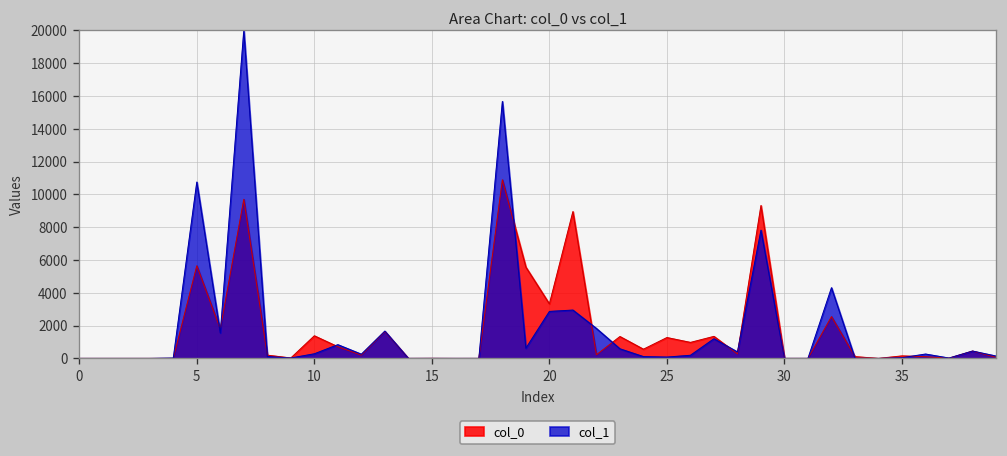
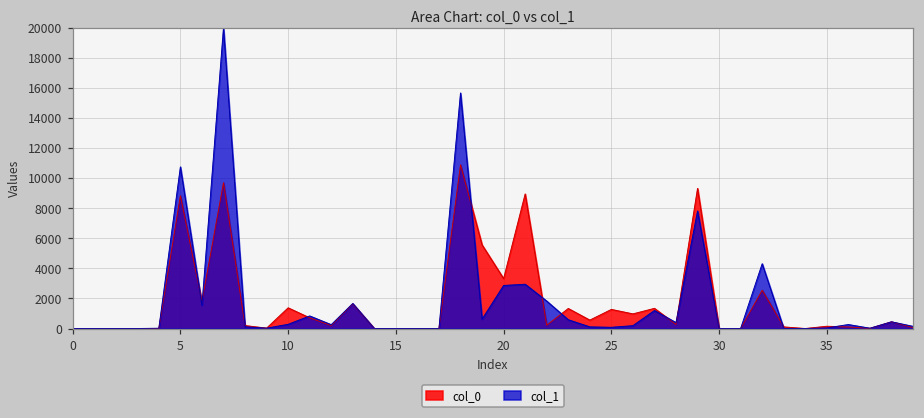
  {
    "col_0": {
-     "5": 5600,
+     "5": 8800,
      "10": 1400,
      "20": 3300,
      "25": 1300
    },
    "col_1": {
      "5": 10700,
      "10": 300,
      "20": 2900,
      "25": 100
    }
  }
